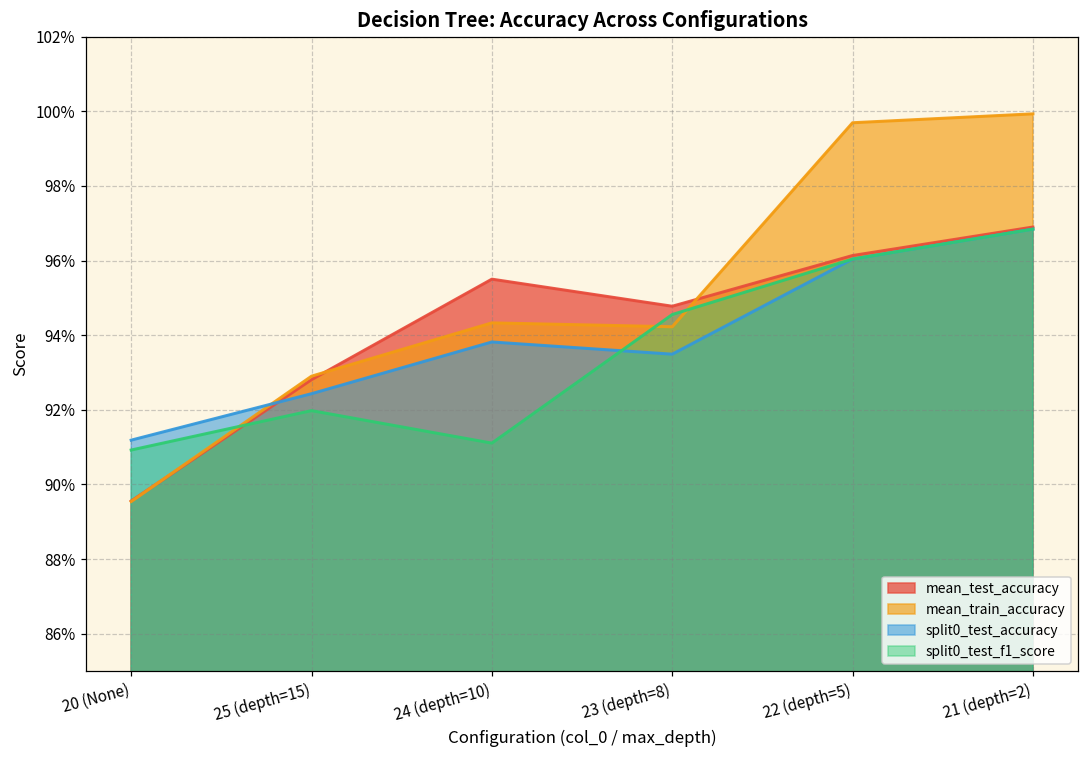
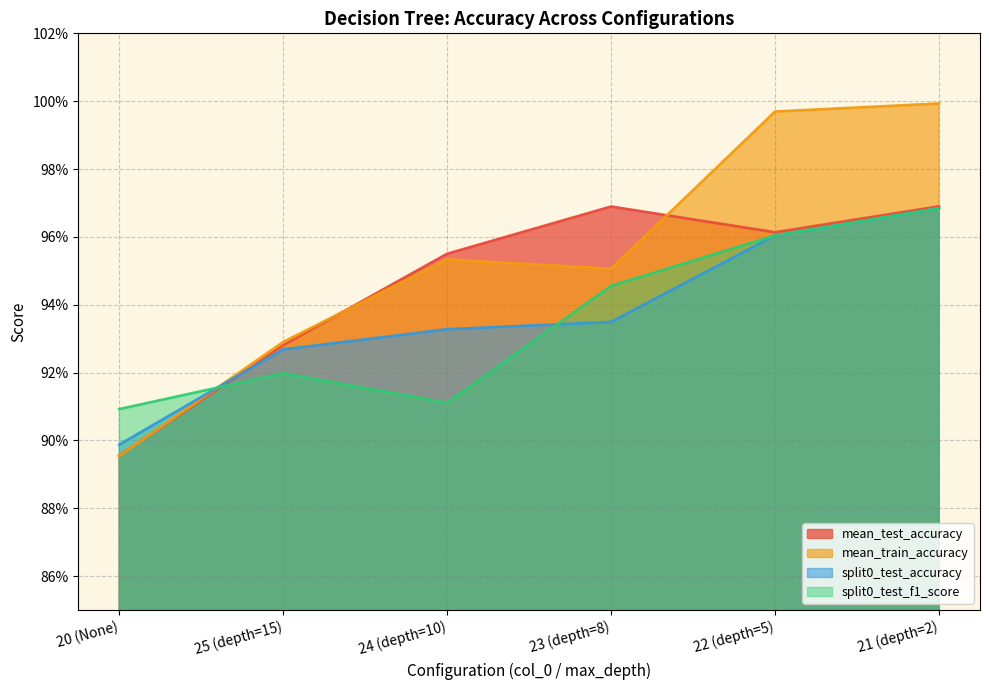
  {
    "mean_test_accuracy": {
      "25 (depth=15)": "92.8%",
      "24 (depth=10)": "95.5%",
-     "23 (depth=8)": "94.8%",
+     "23 (depth=8)": "96.9%",
      "22 (depth=5)": "96.1%"
    },
    "mean_train_accuracy": {
      "25 (depth=15)": "92.9%",
-     "24 (depth=10)": "94.3%",
-     "23 (depth=8)": "94.2%",
+     "24 (depth=10)": "95.3%",
+     "23 (depth=8)": "95.1%",
      "22 (depth=5)": "99.7%",
      "21 (depth=2)": "99.9%"
    },
    "split0_test_accuracy": {
-     "20 (None)": "91.2%",
-     "25 (depth=15)": "92.4%",
-     "24 (depth=10)": "93.8%",
+     "20 (None)": "89.9%",
+     "25 (depth=15)": "92.7%",
+     "24 (depth=10)": "93.3%",
      "23 (depth=8)": "93.5%"
    },
    "split0_test_f1_score": {
      "20 (None)": "90.9%",
      "25 (depth=15)": "92.0%",
      "24 (depth=10)": "91.1%",
      "23 (depth=8)": "94.6%"
    }
  }
